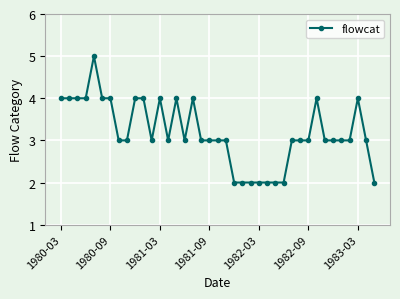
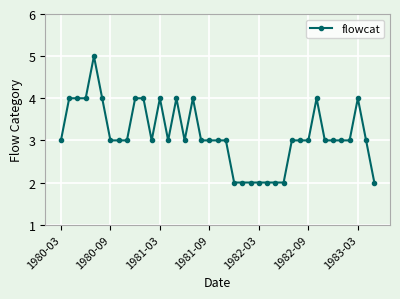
  {
-   "1980-03": 4,
-   "1980-09": 4,
+   "1980-03": 3,
+   "1980-09": 3,
    "1981-03": 4,
    "1981-09": 3,
    "1982-03": 2,
    "1982-09": 3,
    "1983-03": 4
  }
